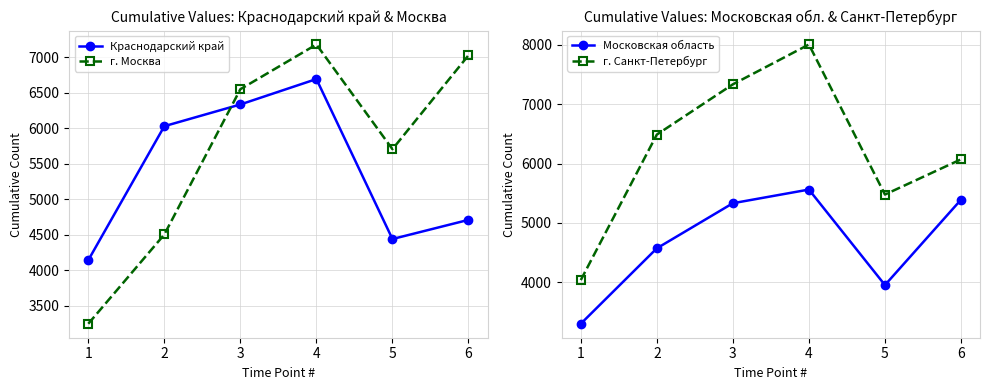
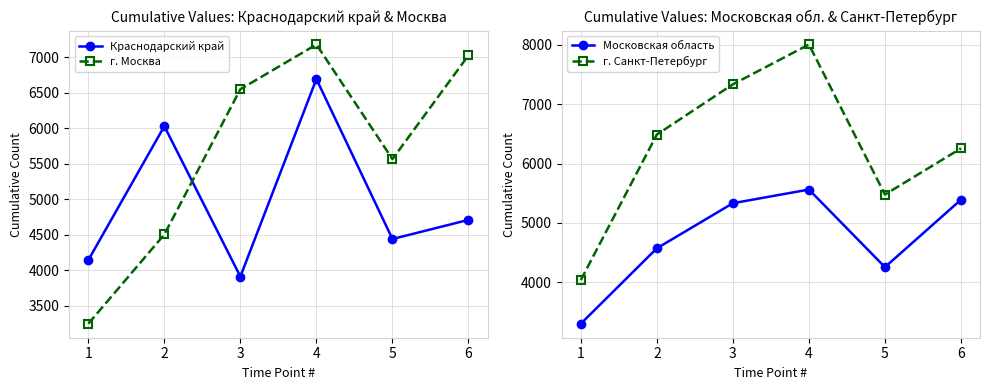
  {
    "Cumulative Values: Краснодарский край & Москва": {
      "Краснодарский край": {
        "1": 4100,
        "2": 6000,
-       "3": 6300,
+       "3": 3900,
        "4": 6700,
        "5": 4400,
        "6": 4700
      },
      "г. Москва": {
        "1": 3200,
        "2": 4500,
        "3": 6600,
        "4": 7200,
-       "5": 5700,
+       "5": 5600,
        "6": 7000
      }
    },
    "Cumulative Values: Московская обл. & Санкт-Петербург": {
      "Московская область": {
        "1": 3300,
        "2": 4600,
        "3": 5300,
        "4": 5600,
-       "5": 4000,
+       "5": 4300,
        "6": 5400
      },
      "г. Санкт-Петербург": {
        "1": 4000,
        "2": 6500,
        "3": 7300,
        "4": 8000,
        "5": 5500,
-       "6": 6100
+       "6": 6300
      }
    }
  }
